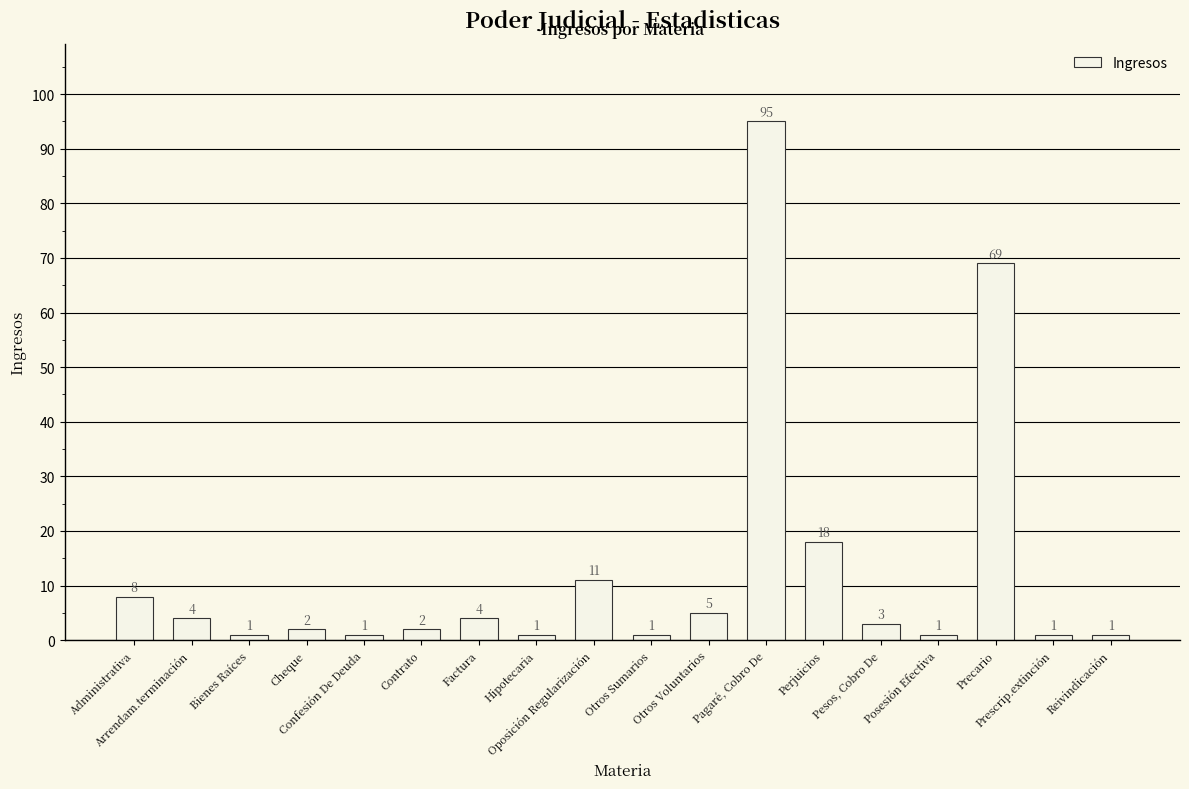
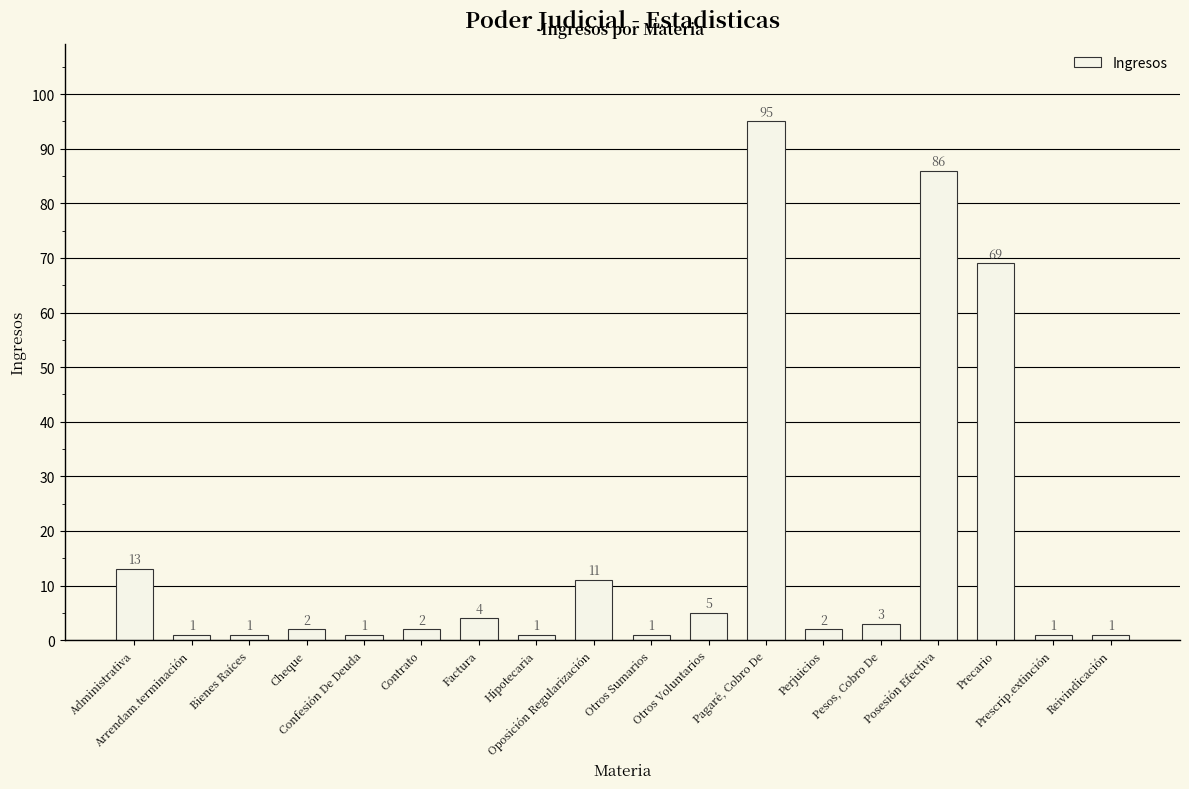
  {
-   "Administrativa": 8,
-   "Arrendam.terminación": 4,
+   "Administrativa": 13,
+   "Arrendam.terminación": 1,
    "Bienes Raíces": 1,
    "Cheque": 2,
    "Confesión De Deuda": 1,
    "Contrato": 2,
    "Factura": 4,
    "Hipotecaria": 1,
    "Oposición Regularización": 11,
    "Otros Sumarios": 1,
    "Otros Voluntarios": 5,
    "Pagaré, Cobro De": 95,
-   "Perjuicios": 18,
+   "Perjuicios": 2,
    "Pesos, Cobro De": 3,
-   "Posesión Efectiva": 1,
+   "Posesión Efectiva": 86,
    "Precario": 69,
    "Prescrip.extinción": 1,
    "Reivindicación": 1
  }
